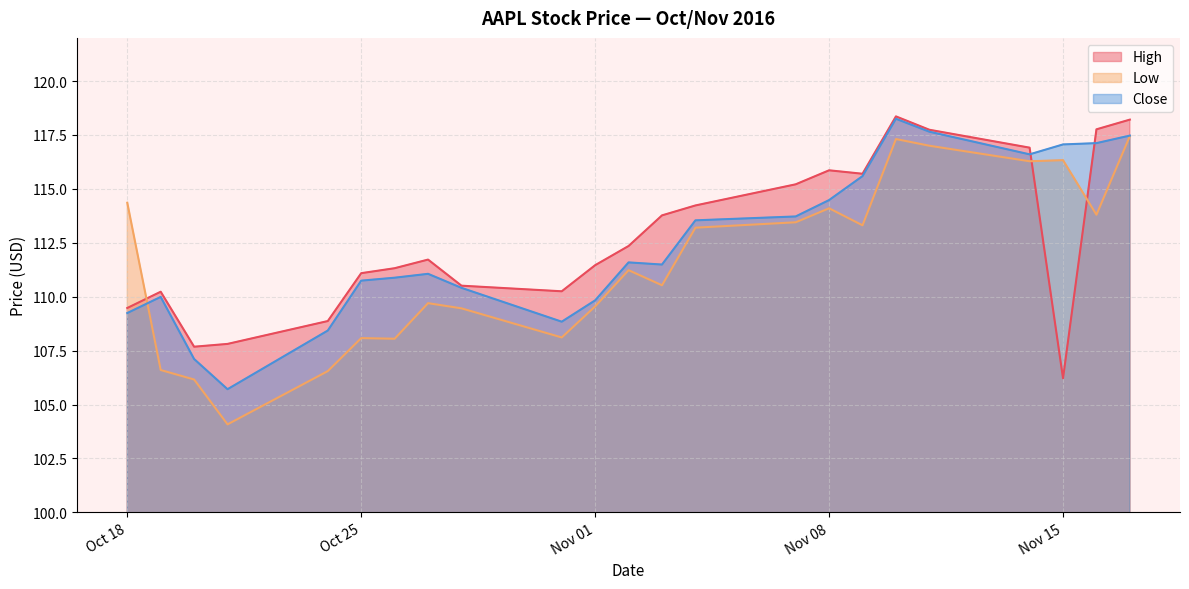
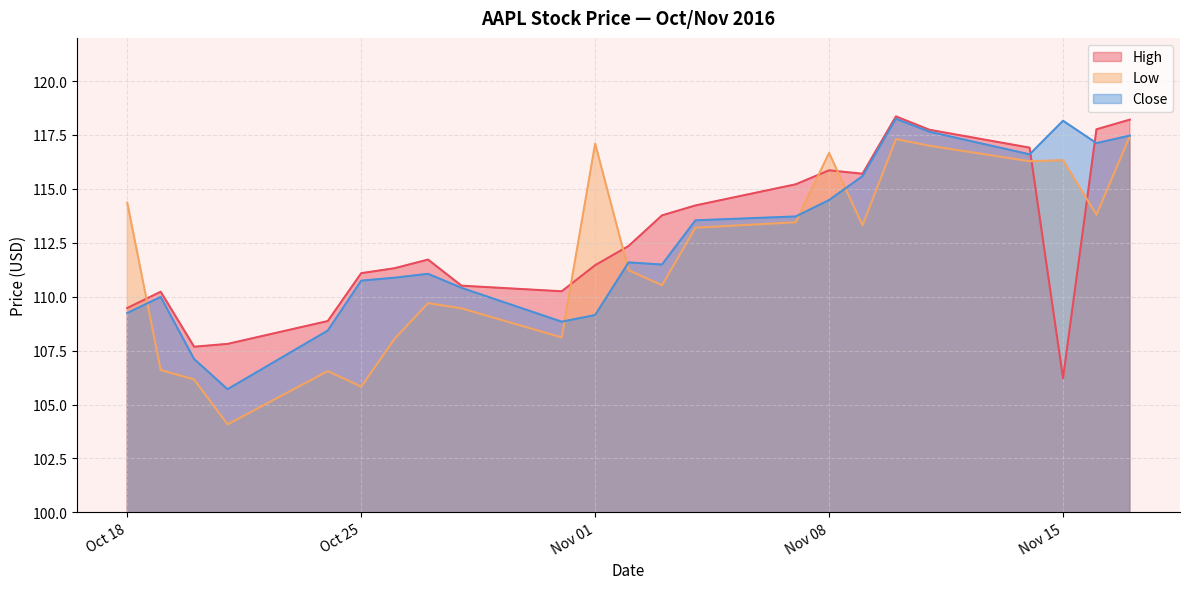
  {
    "High": {
      "Oct 18": 109.5,
      "Oct 25": 111.1,
      "Nov 01": 111.5,
      "Nov 08": 115.9,
      "Nov 15": 106.2
    },
    "Low": {
      "Oct 18": 114.4,
-     "Oct 25": 108.1,
-     "Nov 01": 109.6,
-     "Nov 08": 114.1,
+     "Oct 25": 105.8,
+     "Nov 01": 117.1,
+     "Nov 08": 116.7,
      "Nov 15": 116.3
    },
    "Close": {
      "Oct 18": 109.2,
      "Oct 25": 110.7,
-     "Nov 01": 109.8,
+     "Nov 01": 109.1,
      "Nov 08": 114.5,
-     "Nov 15": 117.1
+     "Nov 15": 118.2
    }
  }
